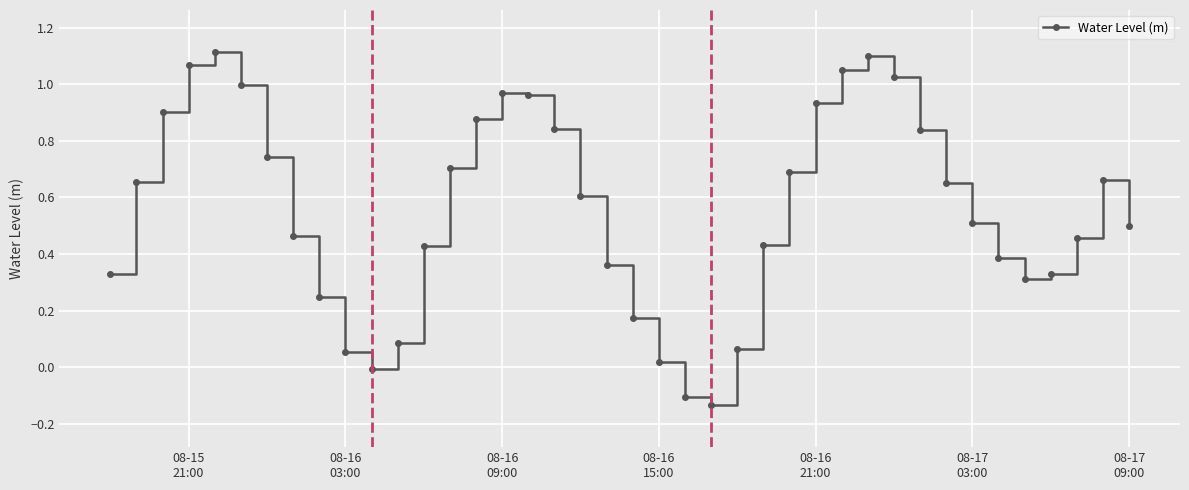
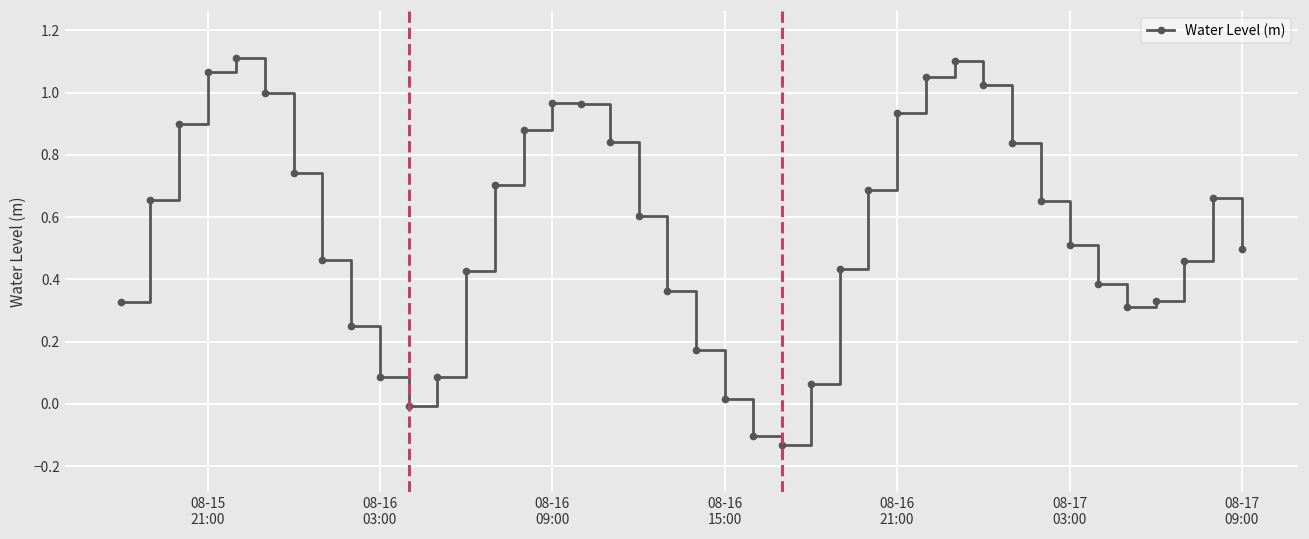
  {
    "08-15 21:00": 1.07,
-   "08-16 03:00": 0.05,
+   "08-16 03:00": 0.09,
    "08-16 09:00": 0.97,
    "08-16 15:00": 0.02,
    "08-16 21:00": 0.93,
    "08-17 03:00": 0.51,
    "08-17 09:00": 0.50
  }
